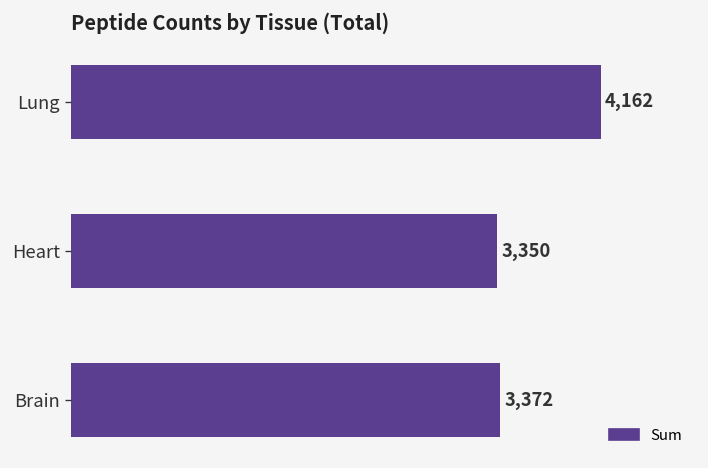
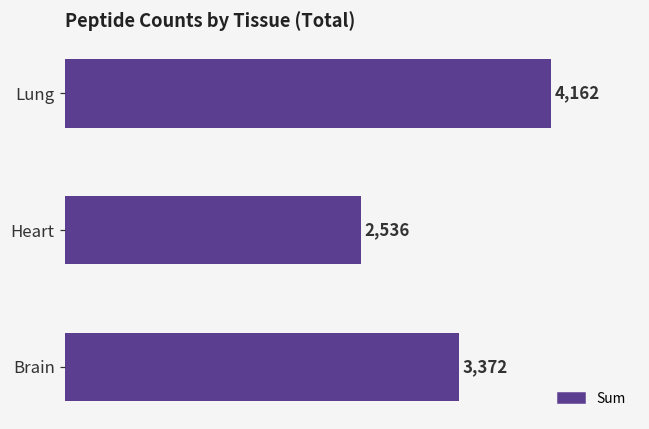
  {
    "Lung": "4,162",
-   "Heart": "3,350",
+   "Heart": "2,536",
    "Brain": "3,372"
  }
